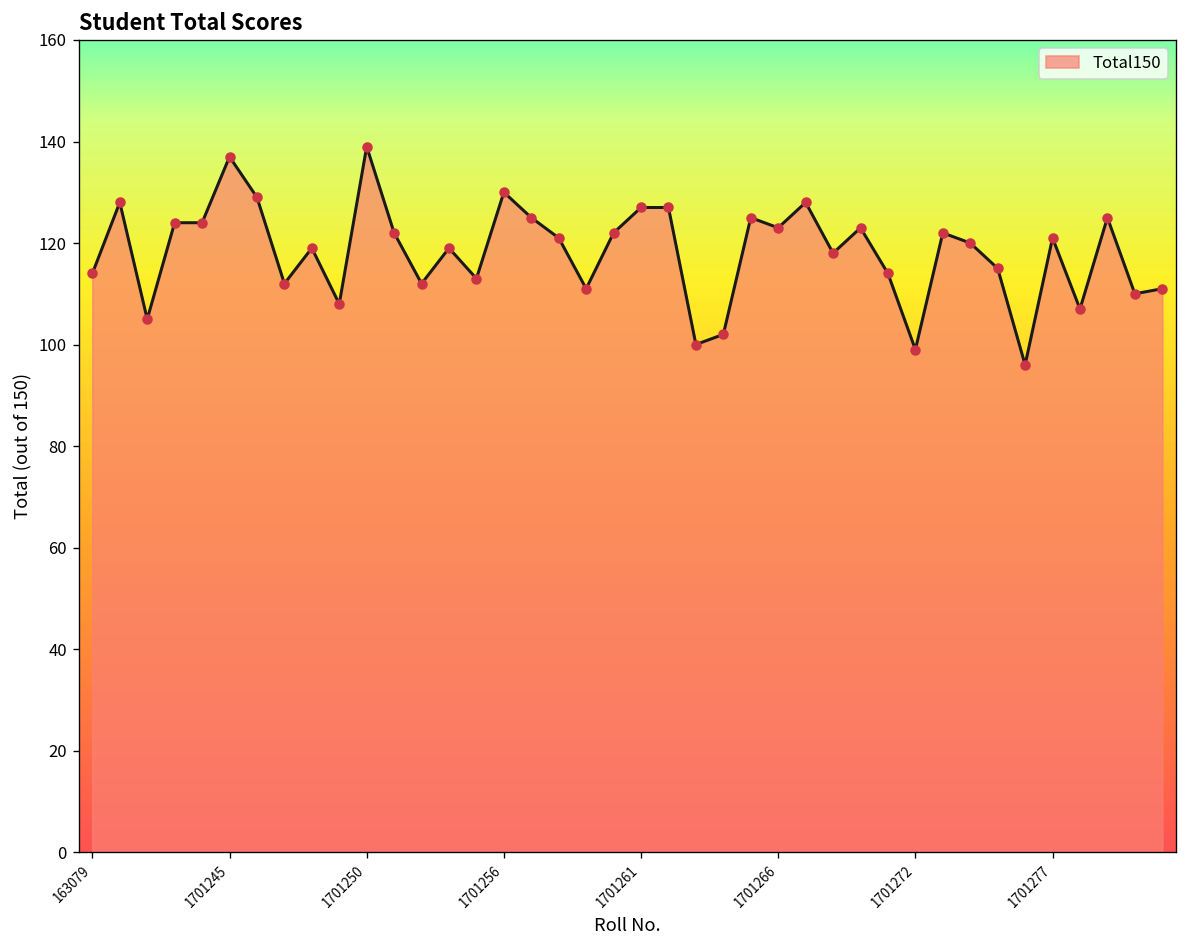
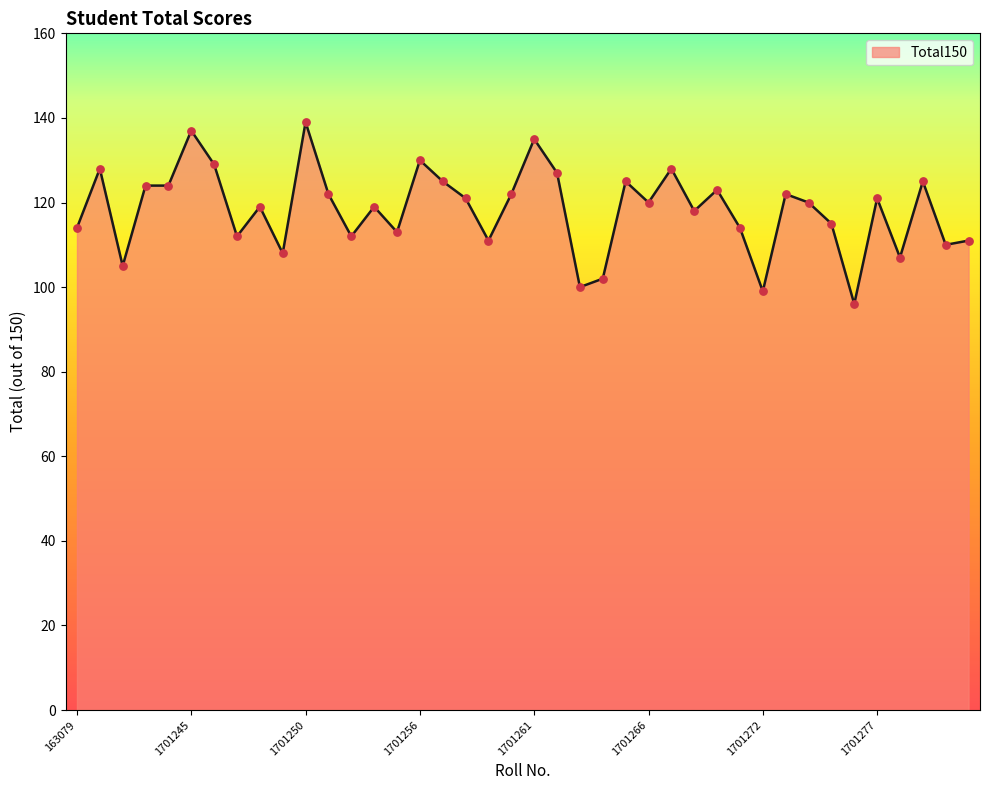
  {
    "163079": 114,
    "1701245": 137,
    "1701250": 139,
    "1701256": 130,
-   "1701261": 127,
-   "1701266": 123,
+   "1701261": 135,
+   "1701266": 120,
    "1701272": 99,
    "1701277": 121
  }
